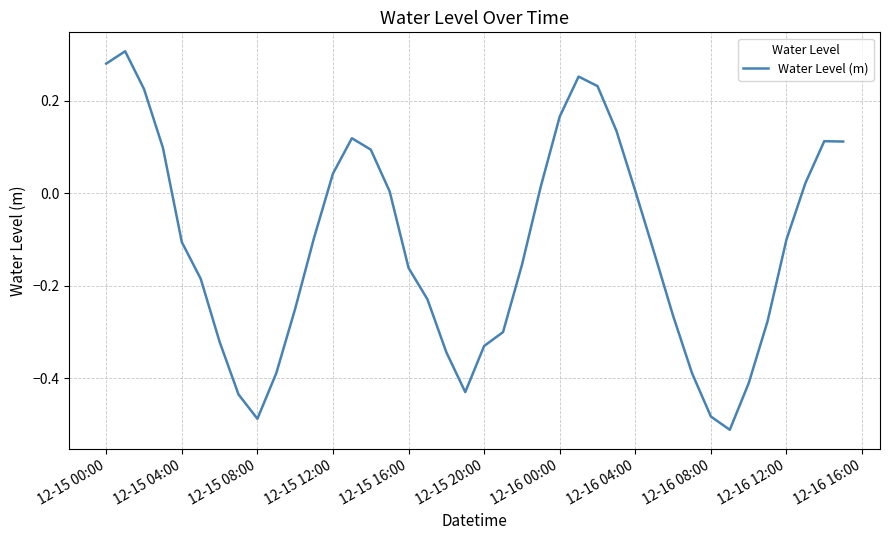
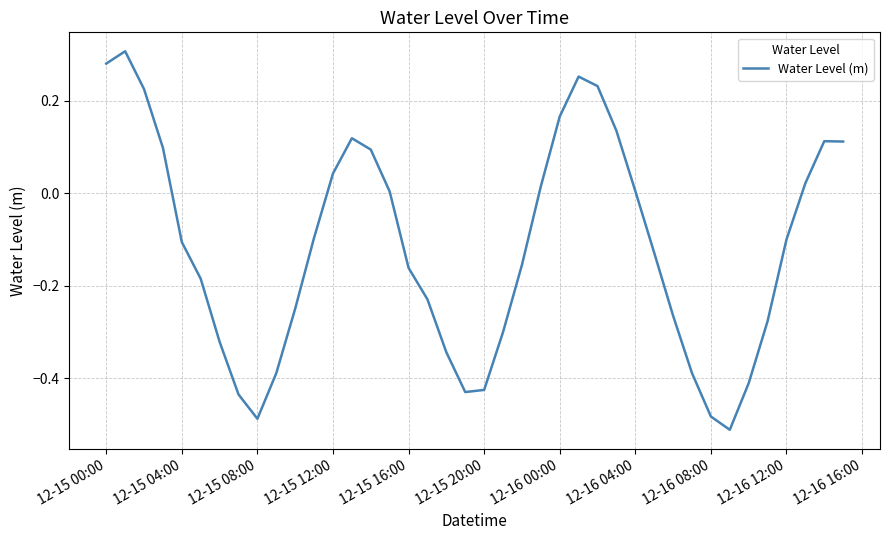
  {
    "12-15 00:00": 0.28,
    "12-15 04:00": -0.11,
    "12-15 08:00": -0.49,
    "12-15 12:00": 0.04,
    "12-15 16:00": -0.16,
-   "12-15 20:00": -0.33,
+   "12-15 20:00": -0.43,
    "12-16 00:00": 0.17,
    "12-16 04:00": 0.01,
    "12-16 08:00": -0.48,
    "12-16 12:00": -0.10
  }
